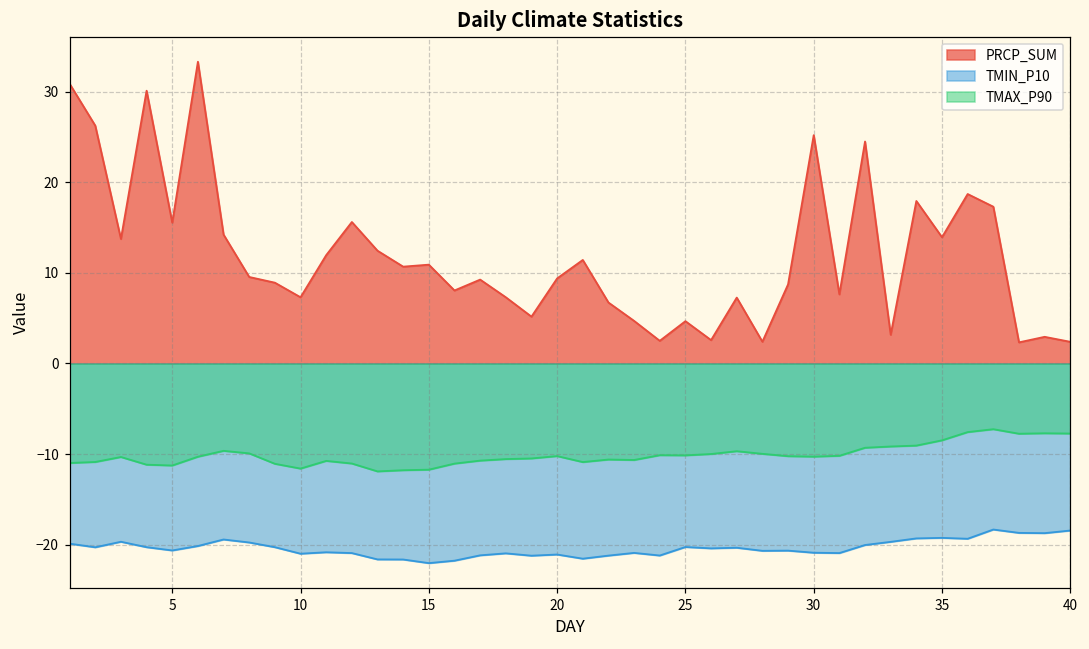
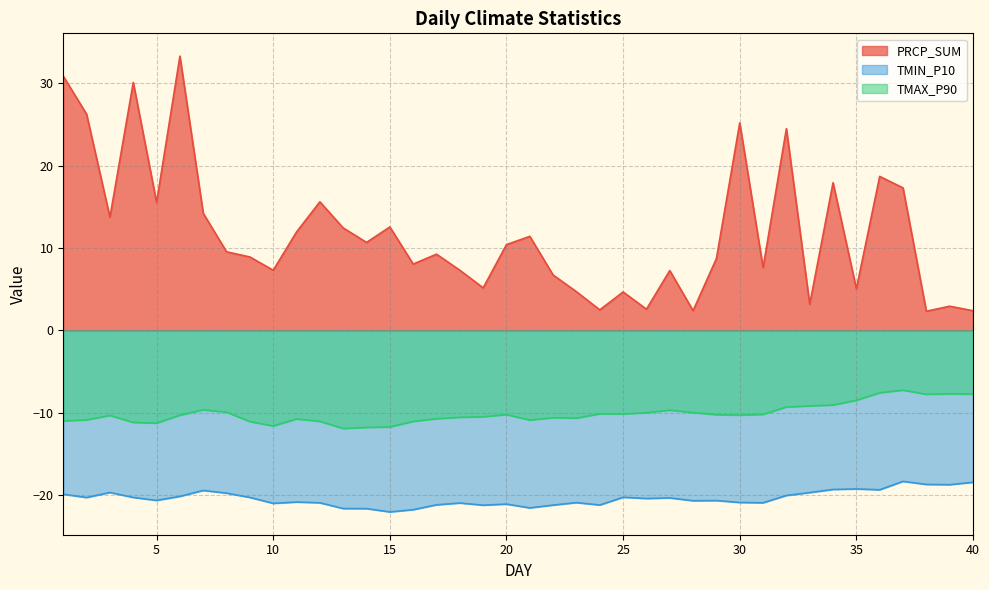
  {
    "PRCP_SUM": {
      "5": 16,
      "10": 7,
-     "15": 11,
-     "20": 9,
+     "15": 13,
+     "20": 10,
      "25": 5,
      "30": 25,
-     "35": 14,
+     "35": 5,
      "40": 2
    }
  }
